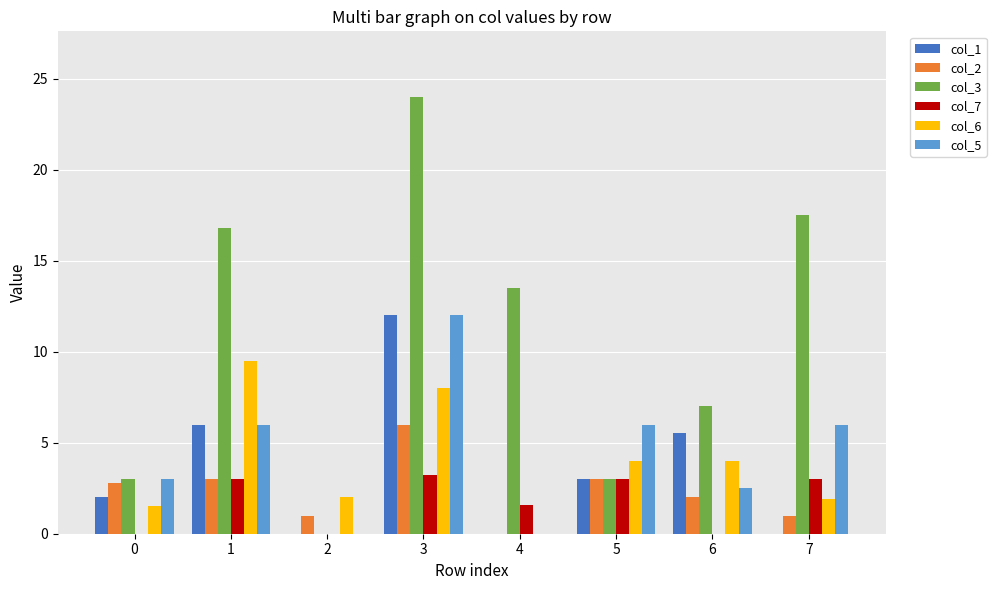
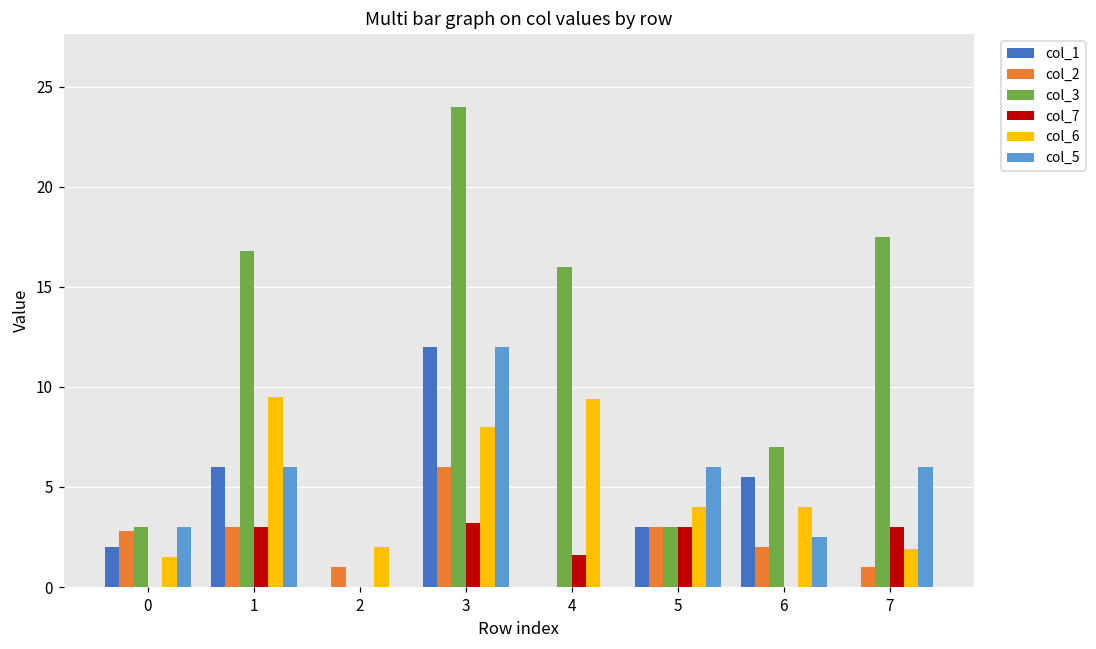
  {
    "col_2": {
      "0": 2.8,
      "1": 3.0,
      "2": 1.0,
      "3": 6.0,
      "4": 0.0,
      "5": 3.0,
      "6": 2.0,
      "7": 1.0
    },
    "col_3": {
      "0": 3.0,
      "1": 16.8,
      "2": 0.0,
      "3": 24.0,
-     "4": 13.5,
+     "4": 16.0,
      "5": 3.0,
      "6": 7.0,
      "7": 17.5
    },
    "col_7": {
      "0": 0.0,
      "1": 3.0,
      "2": 0.0,
      "3": 3.2,
      "4": 1.6,
      "5": 3.0,
      "6": 0.0,
      "7": 3.0
    },
    "col_6": {
      "0": 1.5,
      "1": 9.5,
      "2": 2.0,
      "3": 8.0,
-     "4": 0.0,
+     "4": 9.4,
      "5": 4.0,
      "6": 4.0,
      "7": 1.9
    }
  }
